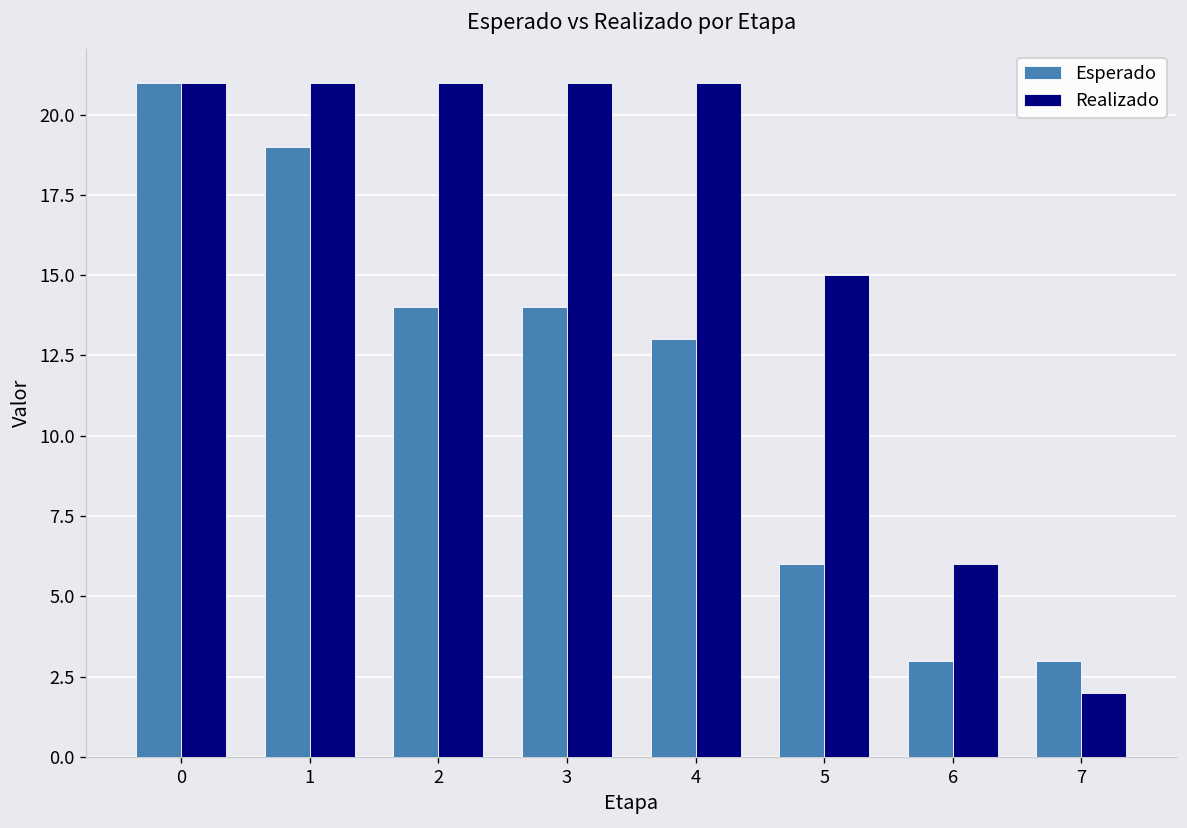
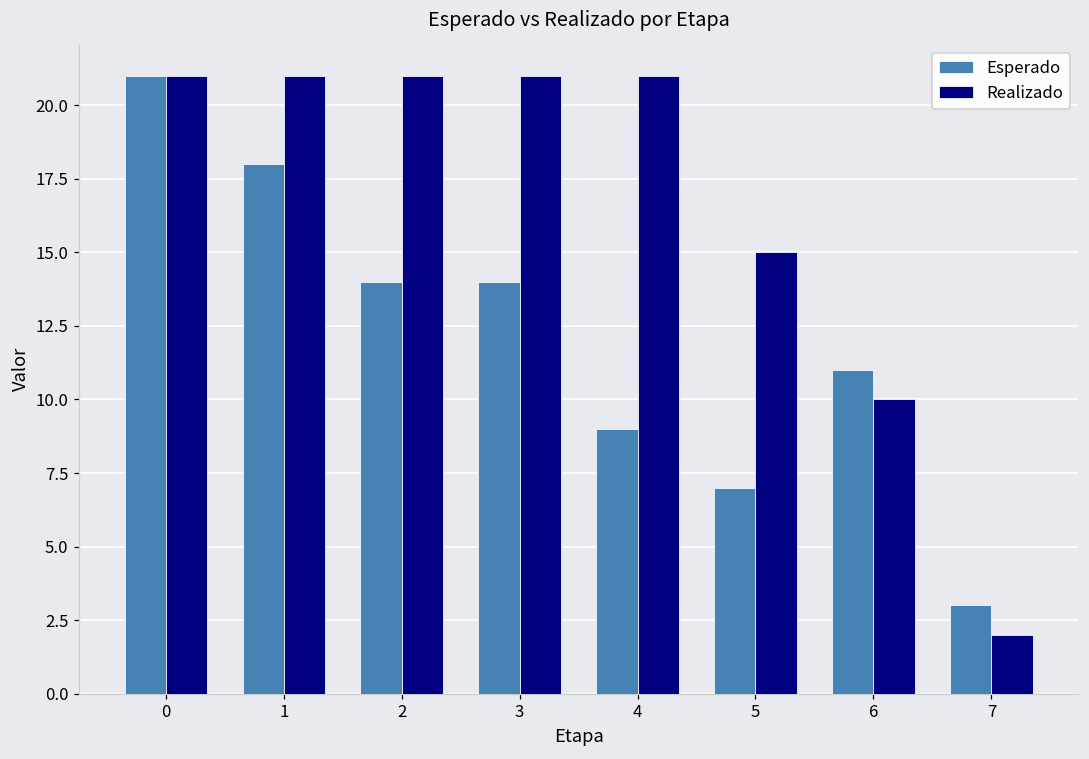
  {
    "Esperado": {
      "0": 21,
-     "1": 19,
+     "1": 18,
      "2": 14,
      "3": 14,
-     "4": 13,
-     "5": 6,
-     "6": 3,
+     "4": 9,
+     "5": 7,
+     "6": 11,
      "7": 3
    },
    "Realizado": {
      "0": 21,
      "1": 21,
      "2": 21,
      "3": 21,
      "4": 21,
      "5": 15,
-     "6": 6,
+     "6": 10,
      "7": 2
    }
  }
